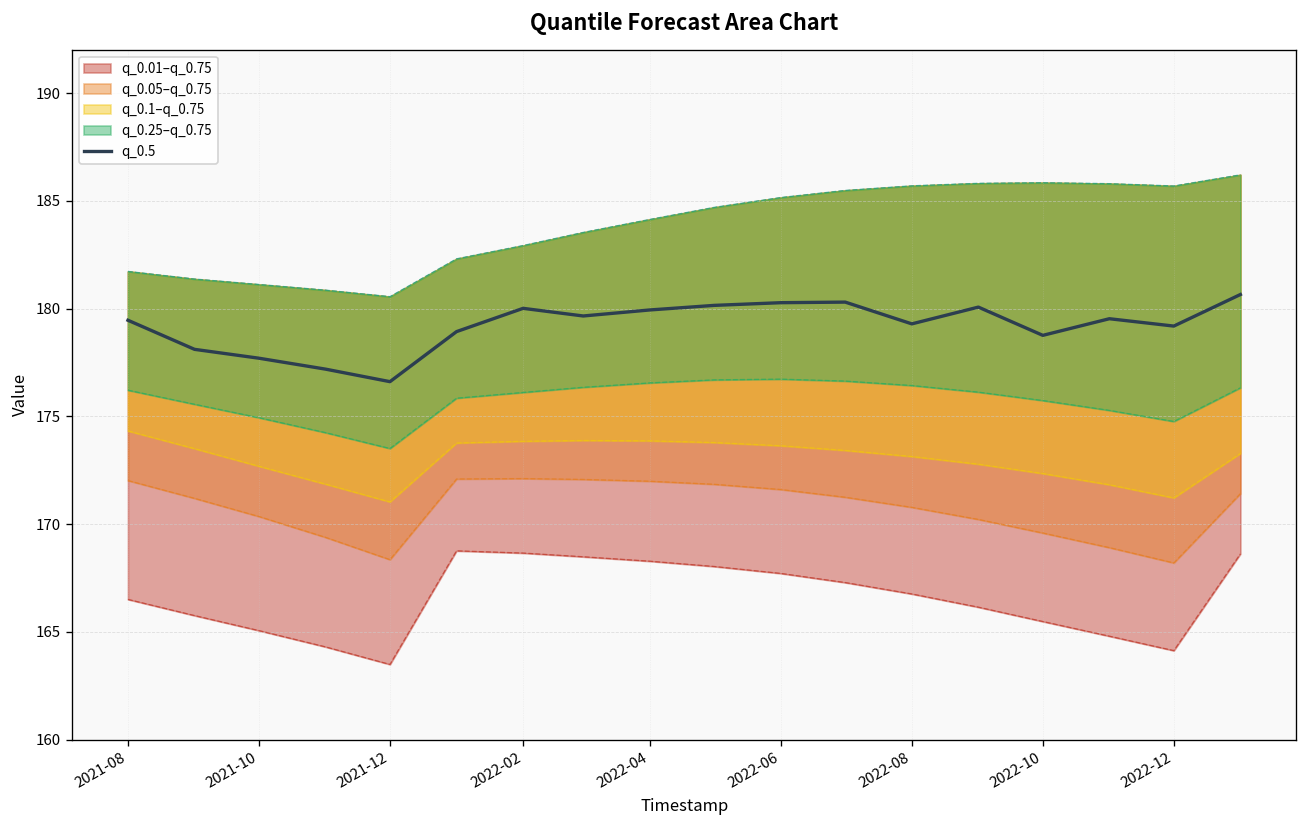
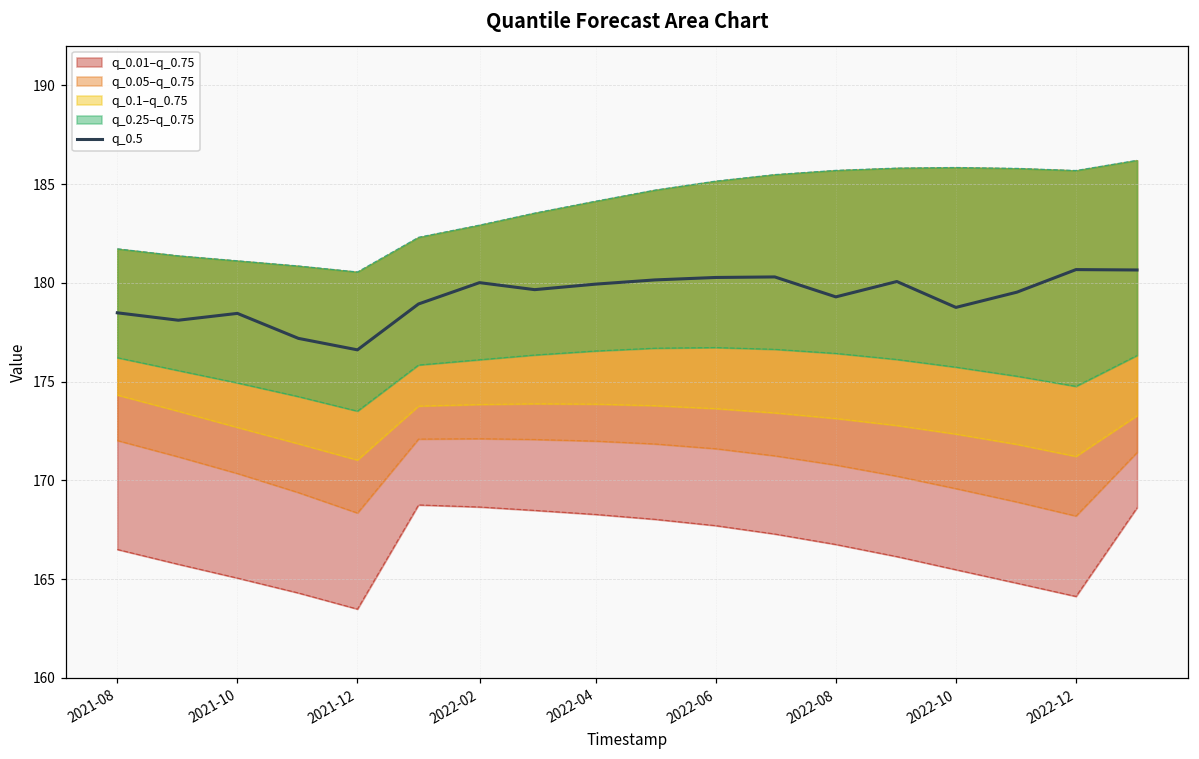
  {
    "q_0.5": {
-     "2021-08": 179.5,
-     "2021-10": 177.7,
+     "2021-08": 178.5,
+     "2021-10": 178.5,
      "2021-12": 176.6,
      "2022-02": 180.0,
      "2022-04": 179.9,
      "2022-06": 180.3,
      "2022-08": 179.3,
      "2022-10": 178.8,
-     "2022-12": 179.2
+     "2022-12": 180.7
    }
  }
